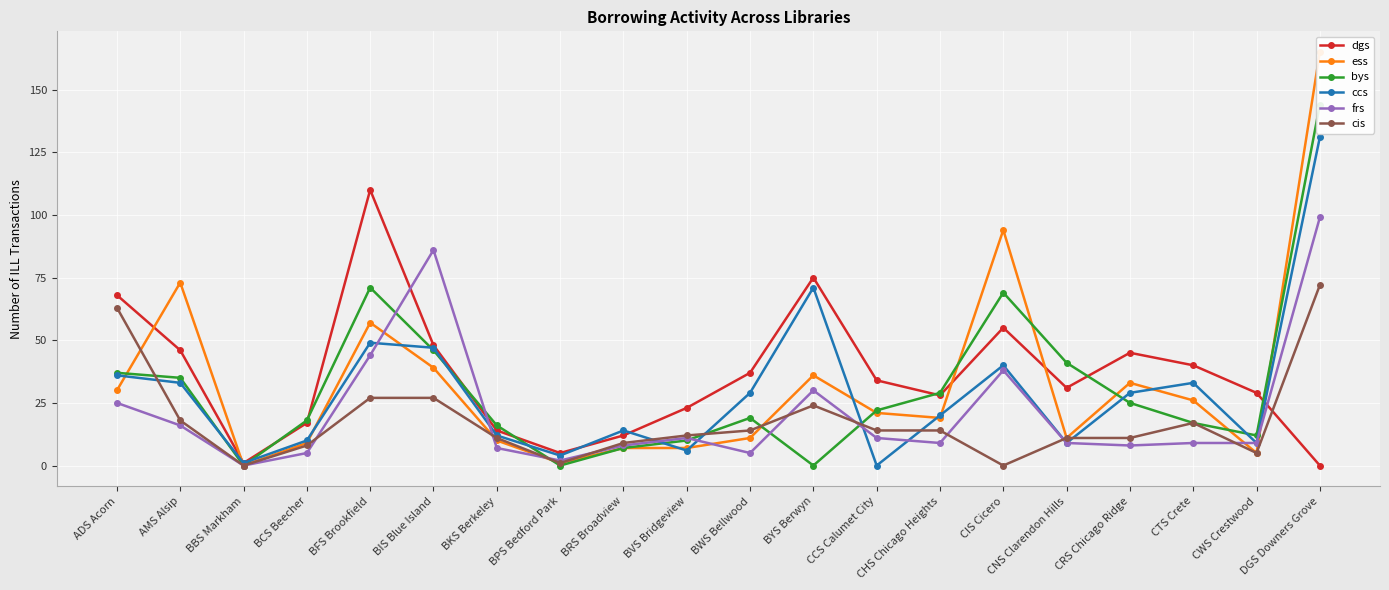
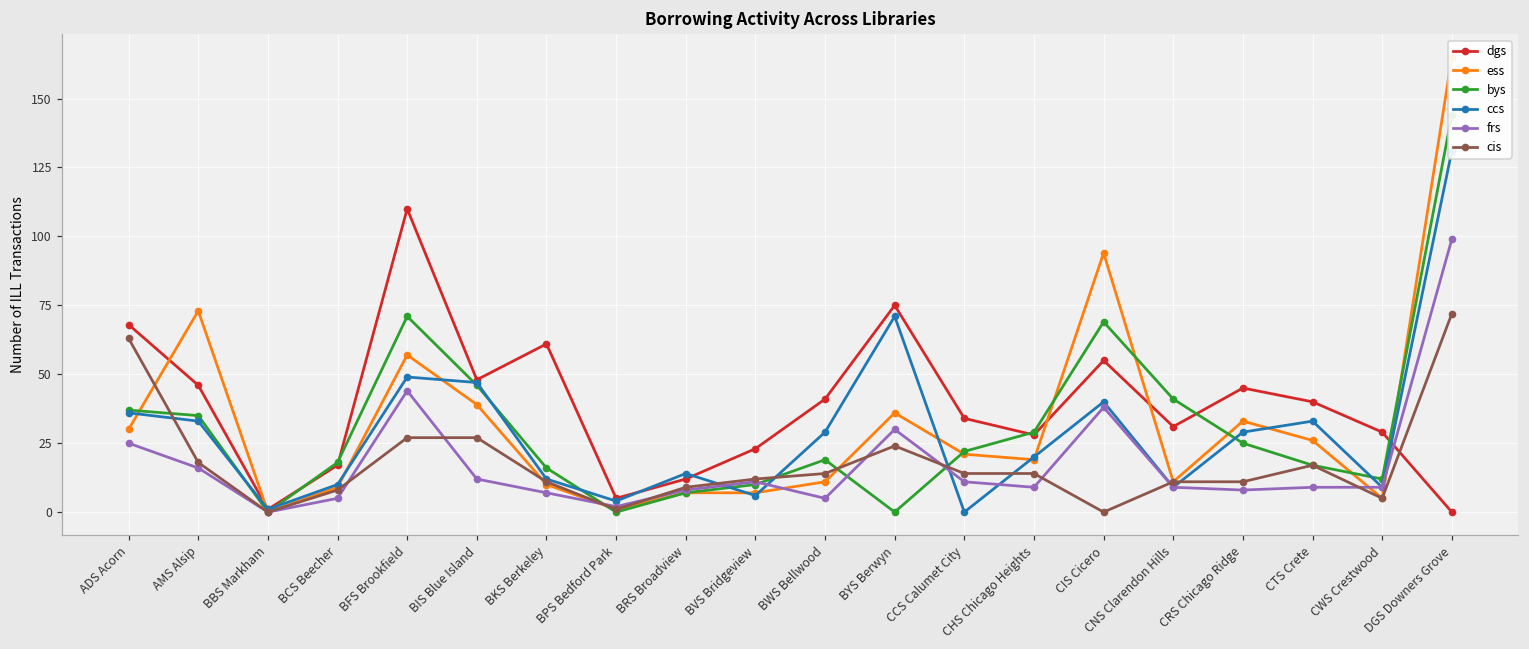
  {
    "dgs": {
      "ADS Acorn": 68,
      "AMS Alsip": 46,
      "BFS Brookfield": 110,
-     "BKS Berkeley": 14,
+     "BKS Berkeley": 61,
      "BRS Broadview": 12,
      "BVS Bridgeview": 23,
-     "BWS Bellwood": 37,
+     "BWS Bellwood": 41,
      "BYS Berwyn": 75,
      "CCS Calumet City": 34,
      "CIS Cicero": 55,
      "CNS Clarendon Hills": 31,
      "CRS Chicago Ridge": 45,
      "CTS Crete": 40,
      "CWS Crestwood": 29,
      "DGS Downers Grove": 0
    },
    "ess": {
      "ADS Acorn": 30,
      "AMS Alsip": 73,
      "BFS Brookfield": 57,
      "BIS Blue Island": 39,
      "BWS Bellwood": 11,
      "BYS Berwyn": 36,
      "CIS Cicero": 94,
      "CRS Chicago Ridge": 33,
      "CTS Crete": 26
    },
    "bys": {
      "AMS Alsip": 35,
      "BFS Brookfield": 71,
      "BIS Blue Island": 46,
      "BKS Berkeley": 16,
      "BWS Bellwood": 19,
      "BYS Berwyn": 0,
      "CIS Cicero": 69,
      "CNS Clarendon Hills": 41,
      "CRS Chicago Ridge": 25,
      "CWS Crestwood": 12
    },
    "ccs": {
      "AMS Alsip": 33,
      "BFS Brookfield": 49,
      "BRS Broadview": 14,
      "BWS Bellwood": 29,
      "BYS Berwyn": 71,
      "CCS Calumet City": 0,
      "CIS Cicero": 40,
      "CRS Chicago Ridge": 29,
      "CTS Crete": 33,
      "DGS Downers Grove": 131
    },
    "frs": {
      "ADS Acorn": 25,
      "AMS Alsip": 16,
      "BCS Beecher": 5,
      "BFS Brookfield": 44,
-     "BIS Blue Island": 86,
+     "BIS Blue Island": 12,
      "BKS Berkeley": 7,
      "BWS Bellwood": 5,
      "BYS Berwyn": 30,
      "CCS Calumet City": 11,
      "CHS Chicago Heights": 9,
      "CIS Cicero": 38,
      "CRS Chicago Ridge": 8,
      "CTS Crete": 9,
      "DGS Downers Grove": 99
    },
    "cis": {
      "ADS Acorn": 63,
      "AMS Alsip": 18,
      "BFS Brookfield": 27,
      "BIS Blue Island": 27,
      "BWS Bellwood": 14,
      "BYS Berwyn": 24,
      "CCS Calumet City": 14,
      "CHS Chicago Heights": 14,
      "CIS Cicero": 0,
      "CRS Chicago Ridge": 11,
      "DGS Downers Grove": 72
    }
  }
